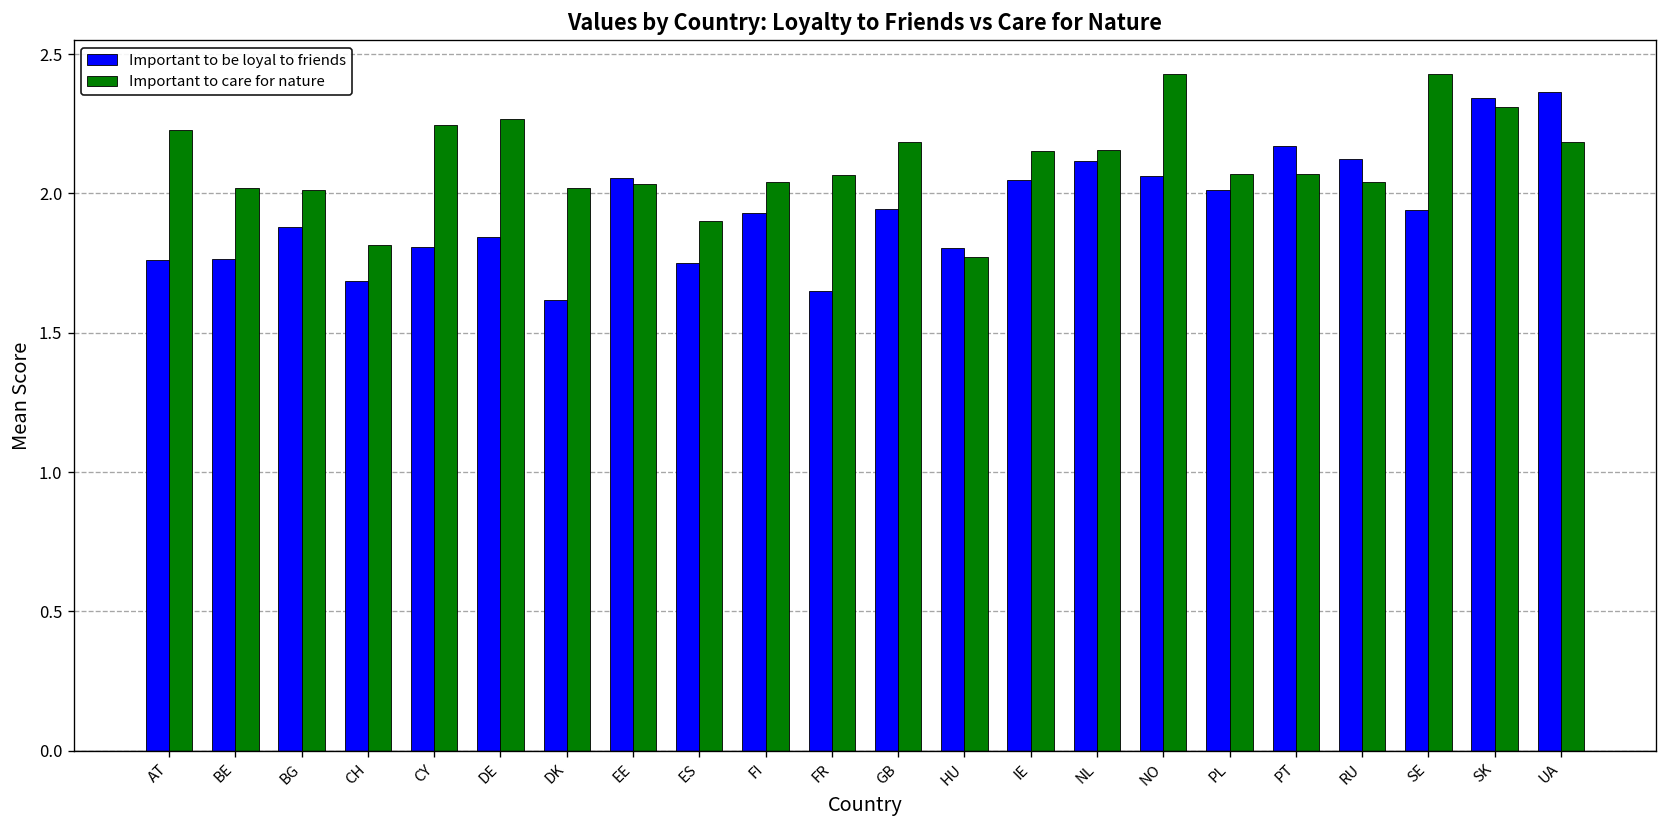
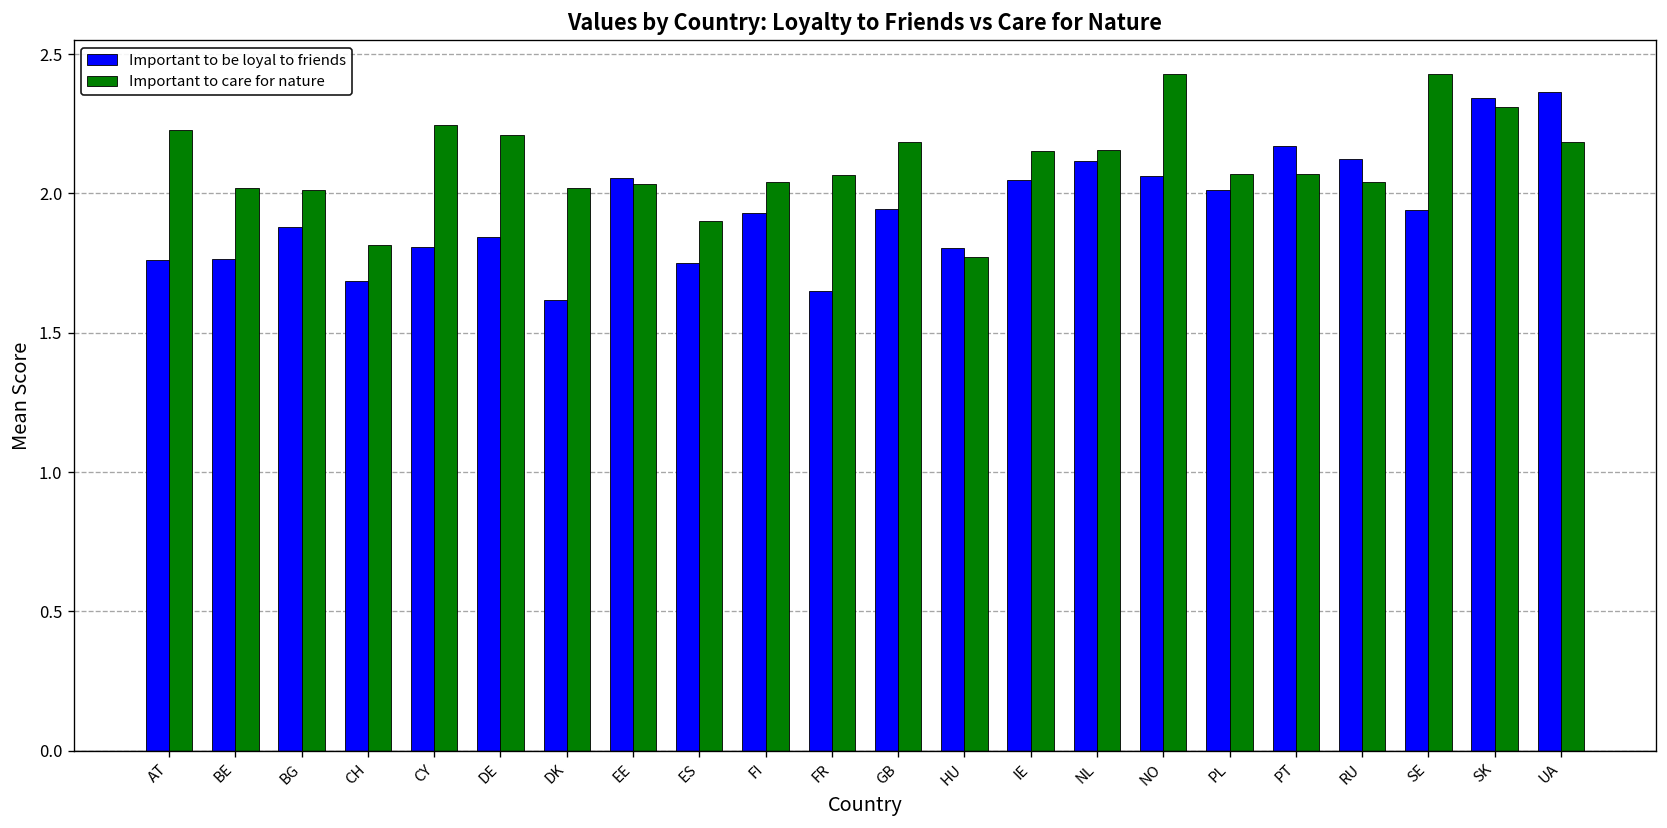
  {
    "Important to be loyal to friends": {
      "AT": 1.76,
      "BE": 1.77,
      "BG": 1.88,
      "CH": 1.69,
      "CY": 1.81,
      "DE": 1.84,
      "DK": 1.62,
      "EE": 2.06,
      "ES": 1.75,
      "FI": 1.93,
      "FR": 1.65,
      "GB": 1.94,
      "HU": 1.80,
      "IE": 2.05,
      "NL": 2.12,
      "NO": 2.06,
      "PL": 2.01,
      "PT": 2.17,
      "RU": 2.13,
      "SE": 1.94,
      "SK": 2.34,
      "UA": 2.36
    },
    "Important to care for nature": {
      "AT": 2.23,
      "BE": 2.02,
      "BG": 2.01,
      "CH": 1.82,
      "CY": 2.25,
-     "DE": 2.27,
+     "DE": 2.21,
      "DK": 2.02,
      "EE": 2.03,
      "ES": 1.90,
      "FI": 2.04,
      "FR": 2.07,
      "GB": 2.18,
      "HU": 1.77,
      "IE": 2.15,
      "NL": 2.16,
      "NO": 2.43,
      "PL": 2.07,
      "PT": 2.07,
      "RU": 2.04,
      "SE": 2.43,
      "SK": 2.31,
      "UA": 2.19
    }
  }
